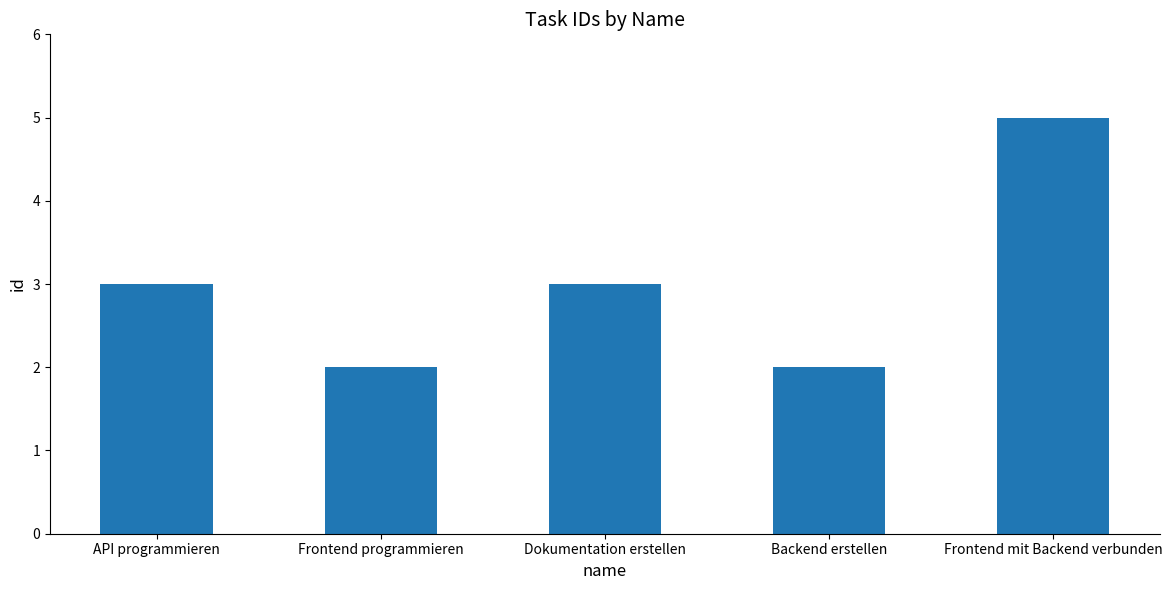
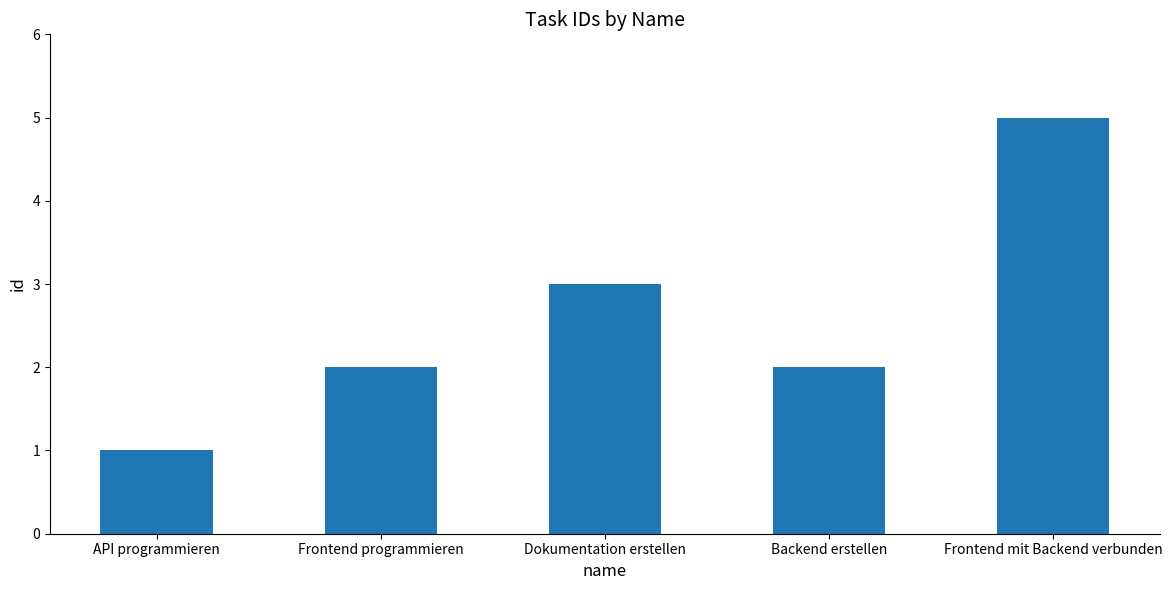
  {
-   "API programmieren": 3,
+   "API programmieren": 1,
    "Frontend programmieren": 2,
    "Dokumentation erstellen": 3,
    "Backend erstellen": 2,
    "Frontend mit Backend verbunden": 5
  }
